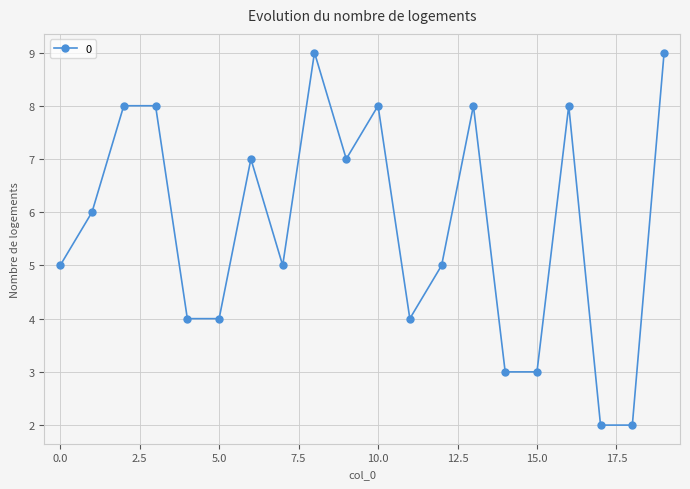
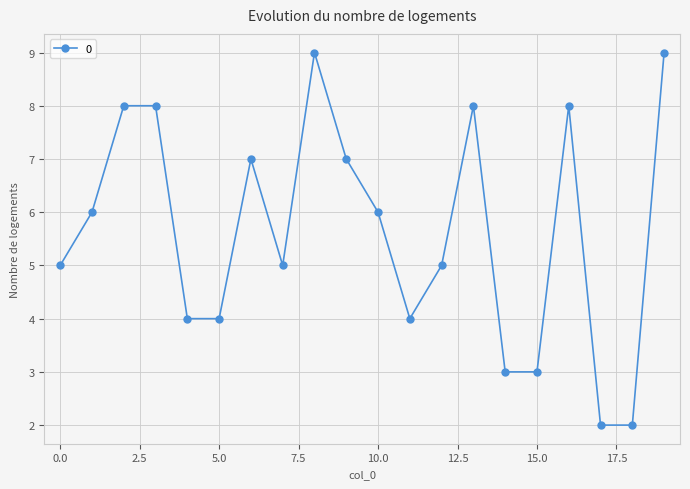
  {
    "0.0": 5,
    "5.0": 4,
-   "10.0": 8,
+   "10.0": 6,
    "15.0": 3
  }
